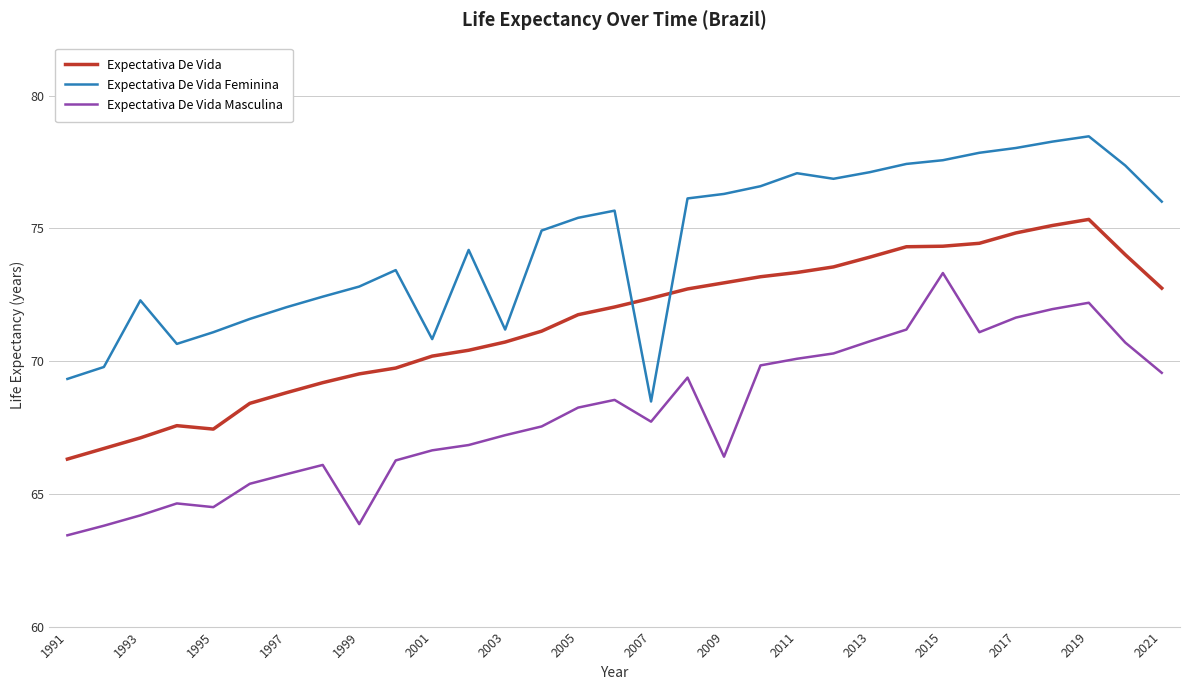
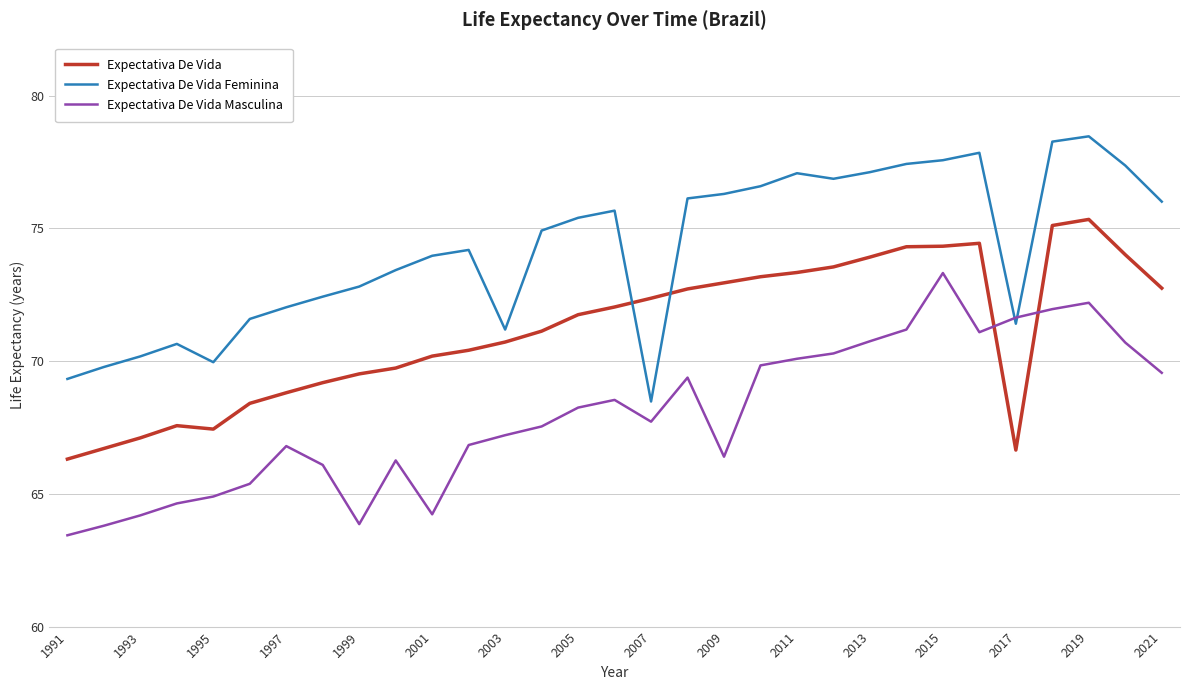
  {
    "Expectativa De Vida": {
      "1991": 66.3,
      "1993": 67.1,
      "1995": 67.4,
      "1997": 68.8,
      "1999": 69.5,
      "2001": 70.2,
      "2003": 70.7,
      "2005": 71.8,
      "2007": 72.4,
      "2009": 73.0,
      "2011": 73.3,
      "2013": 73.9,
      "2015": 74.3,
-     "2017": 74.8,
+     "2017": 66.7,
      "2019": 75.3,
      "2021": 72.8
    },
    "Expectativa De Vida Feminina": {
      "1991": 69.3,
-     "1993": 72.3,
-     "1995": 71.1,
+     "1993": 70.2,
+     "1995": 70.0,
      "1997": 72.0,
      "1999": 72.8,
-     "2001": 70.8,
+     "2001": 74.0,
      "2003": 71.2,
      "2005": 75.4,
      "2007": 68.5,
      "2009": 76.3,
      "2011": 77.1,
      "2013": 77.1,
      "2015": 77.6,
-     "2017": 78.0,
+     "2017": 71.4,
      "2019": 78.5,
      "2021": 76.0
    },
    "Expectativa De Vida Masculina": {
      "1991": 63.4,
      "1993": 64.2,
-     "1995": 64.5,
-     "1997": 65.7,
+     "1995": 64.9,
+     "1997": 66.8,
      "1999": 63.9,
-     "2001": 66.6,
+     "2001": 64.2,
      "2003": 67.2,
      "2005": 68.3,
      "2007": 67.7,
      "2009": 66.4,
      "2011": 70.1,
      "2013": 70.8,
      "2015": 73.3,
      "2017": 71.6,
      "2019": 72.2,
      "2021": 69.6
    }
  }
